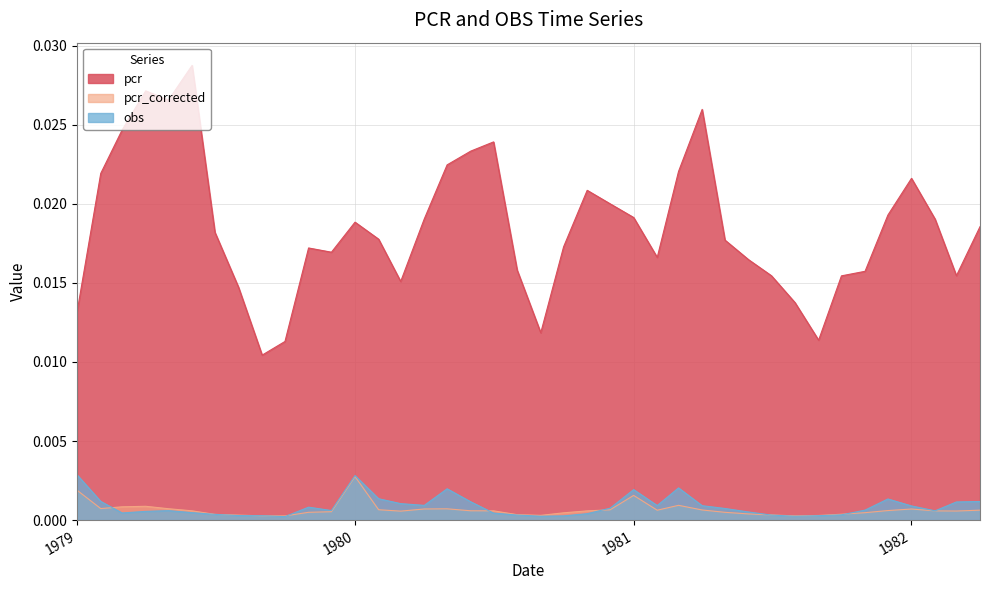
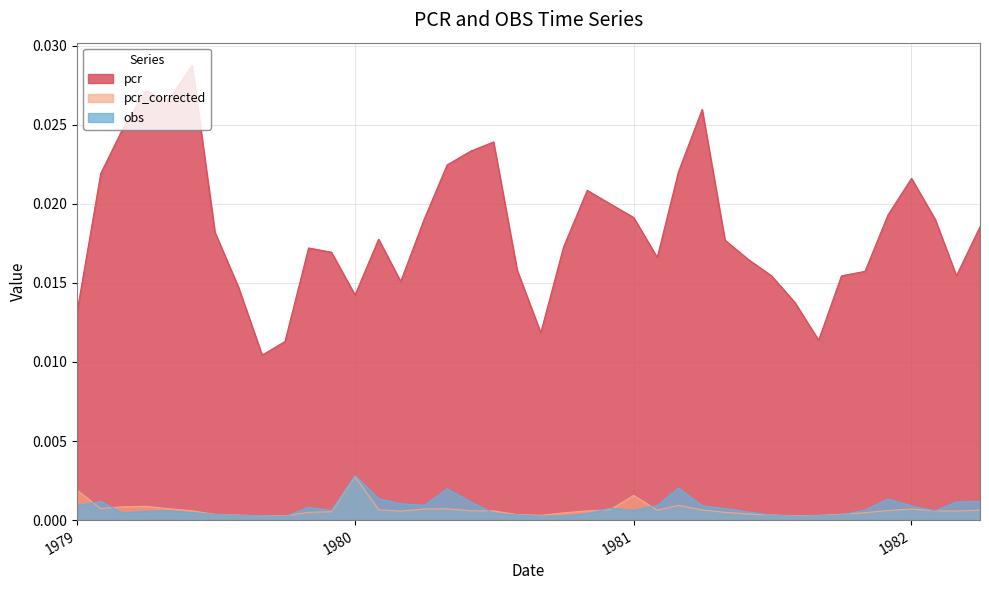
  {
    "pcr": {
      "1979": 0.0132,
-     "1980": 0.0188,
+     "1980": 0.0142,
      "1981": 0.0191,
      "1982": 0.0216
    },
    "pcr_corrected": {
      "1979": 0.0019,
      "1981": 0.0016,
      "1982": 0.0007
    },
    "obs": {
-     "1979": 0.0029,
-     "1981": 0.0019,
+     "1979": 0.0009,
+     "1981": 0.0006,
      "1982": 0.0009
    }
  }
